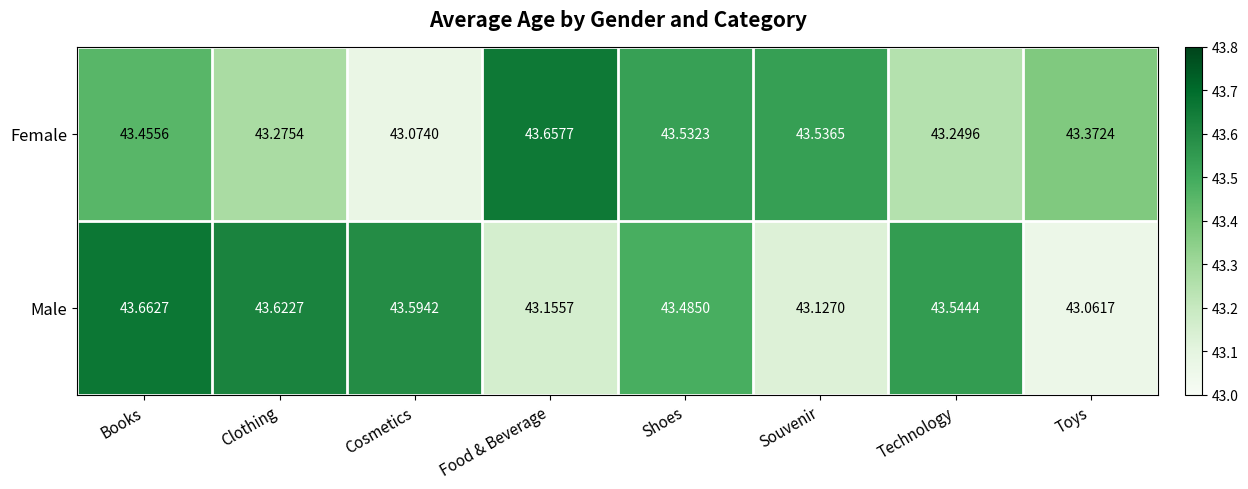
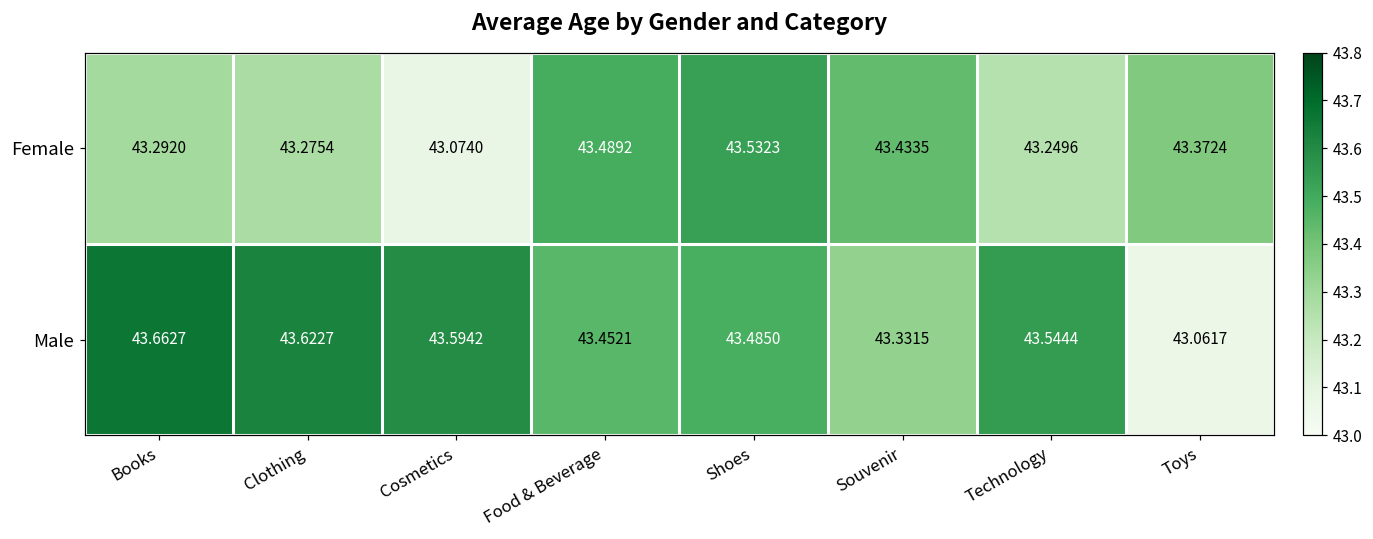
  {
    "Female": {
-     "Books": 43.4556,
+     "Books": 43.2920,
      "Clothing": 43.2754,
      "Cosmetics": 43.0740,
-     "Food & Beverage": 43.6577,
+     "Food & Beverage": 43.4892,
      "Shoes": 43.5323,
-     "Souvenir": 43.5365,
+     "Souvenir": 43.4335,
      "Technology": 43.2496,
      "Toys": 43.3724
    },
    "Male": {
      "Books": 43.6627,
      "Clothing": 43.6227,
      "Cosmetics": 43.5942,
-     "Food & Beverage": 43.1557,
+     "Food & Beverage": 43.4521,
      "Shoes": 43.4850,
-     "Souvenir": 43.1270,
+     "Souvenir": 43.3315,
      "Technology": 43.5444,
      "Toys": 43.0617
    }
  }
